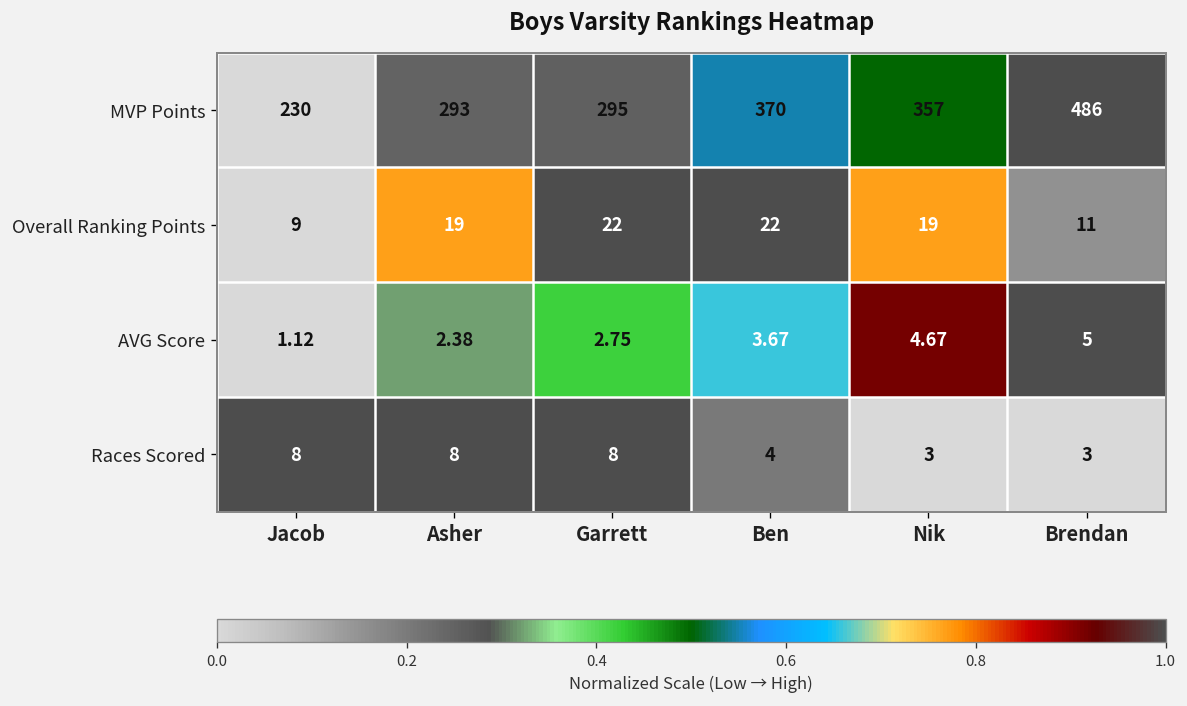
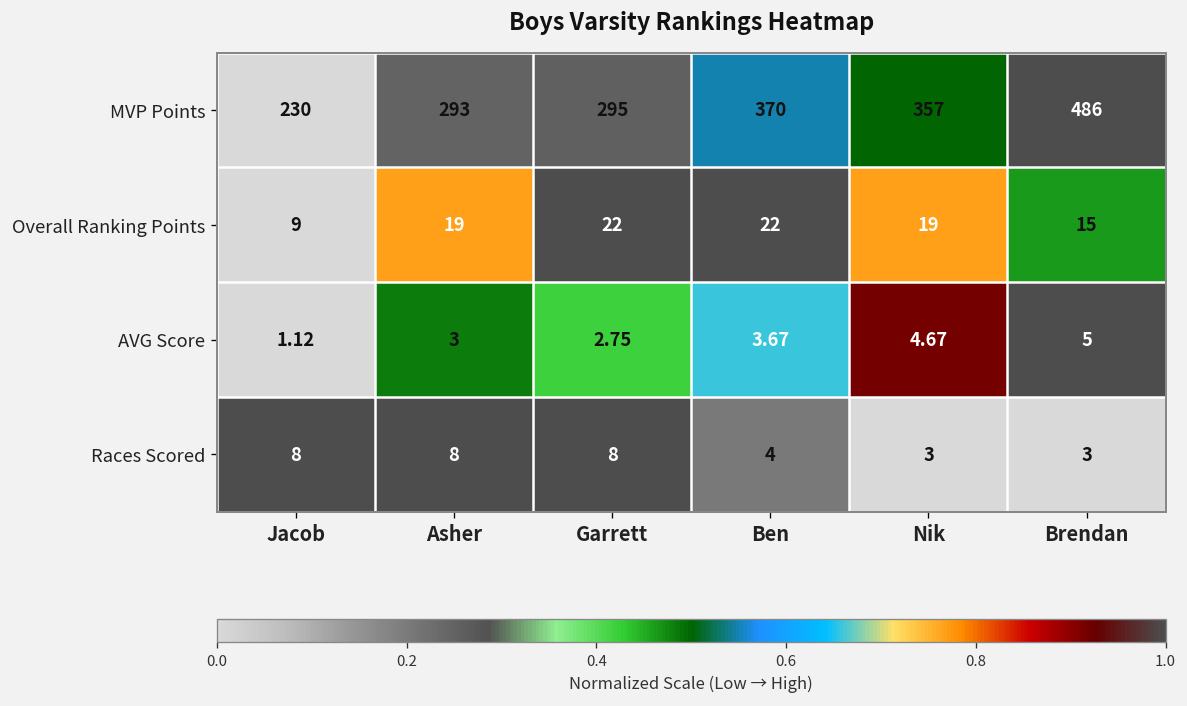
  {
    "MVP Points": {
      "Jacob": 230,
      "Asher": 293,
      "Garrett": 295,
      "Ben": 370,
      "Nik": 357,
      "Brendan": 486
    },
    "Overall Ranking Points": {
      "Jacob": 9,
      "Asher": 19,
      "Garrett": 22,
      "Ben": 22,
      "Nik": 19,
-     "Brendan": 11
+     "Brendan": 15
    },
    "AVG Score": {
      "Jacob": 1.12,
-     "Asher": 2.38,
+     "Asher": 3,
      "Garrett": 2.75,
      "Ben": 3.67,
      "Nik": 4.67,
      "Brendan": 5
    },
    "Races Scored": {
      "Jacob": 8,
      "Asher": 8,
      "Garrett": 8,
      "Ben": 4,
      "Nik": 3,
      "Brendan": 3
    }
  }
